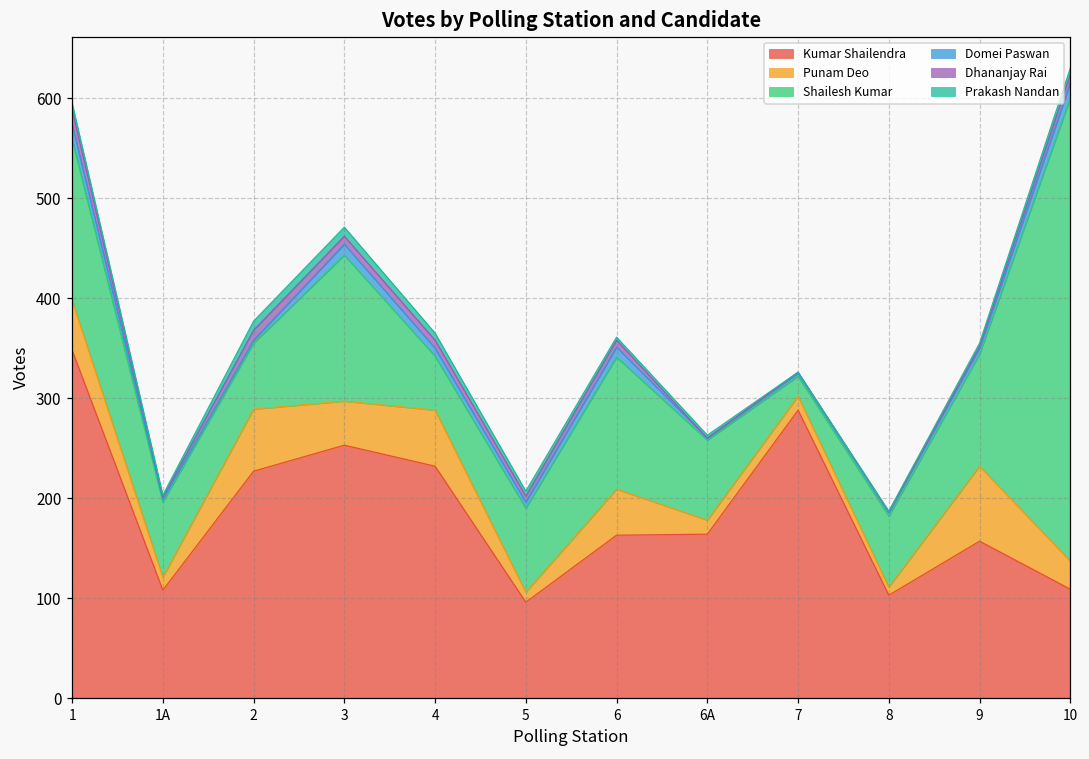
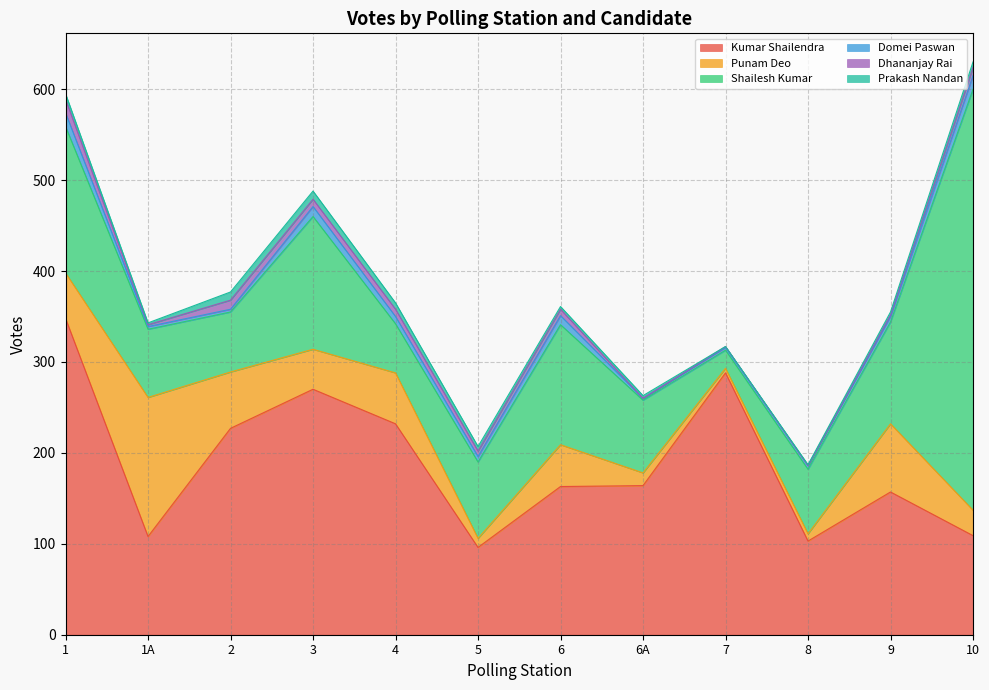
  {
    "Kumar Shailendra": {
      "1": 350,
      "1A": 110,
      "2": 230,
-     "3": 250,
+     "3": 270,
      "4": 230,
      "5": 100,
      "6": 160,
      "6A": 160,
      "7": 290,
      "8": 100,
      "9": 160,
      "10": 110
    },
    "Punam Deo": {
      "1": 50,
-     "1A": 10,
+     "1A": 150,
      "2": 60,
      "3": 40,
      "4": 60,
      "5": 10,
      "6": 50,
      "6A": 10,
-     "7": 14,
+     "7": 5,
      "8": 10,
      "9": 80,
      "10": 30
    },
    "Domei Paswan": {
      "1": 20,
      "2": 0,
      "3": 10,
      "4": 10,
      "5": 10,
      "6": 10,
      "10": 20
    },
    "Dhananjay Rai": {
      "1": 20,
      "2": 10,
      "3": 10,
      "4": 10,
      "5": 10,
      "6": 10,
      "10": 10
    }
  }
